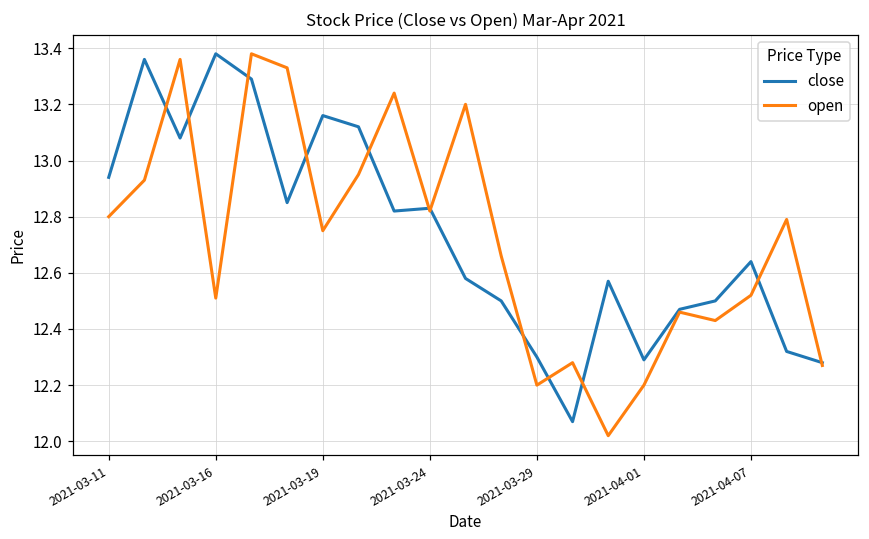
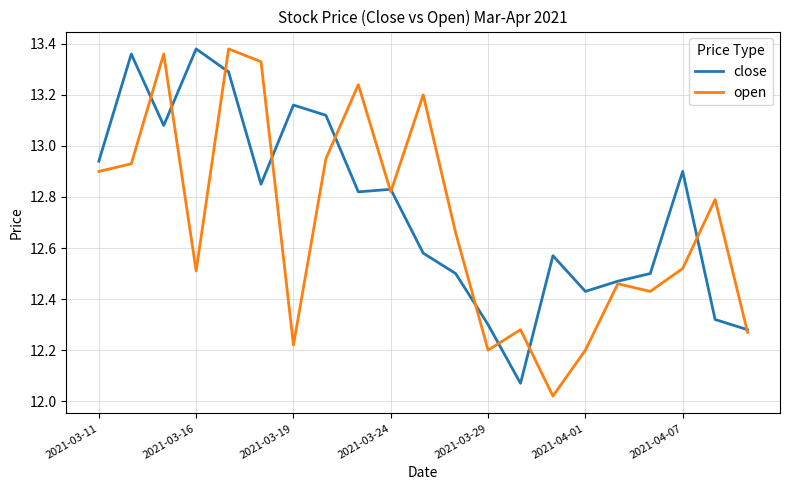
  {
    "close": {
      "2021-03-11": 12.94,
      "2021-03-16": 13.38,
      "2021-03-19": 13.16,
      "2021-03-24": 12.83,
      "2021-03-29": 12.30,
-     "2021-04-01": 12.29,
-     "2021-04-07": 12.64
+     "2021-04-01": 12.43,
+     "2021-04-07": 12.90
    },
    "open": {
-     "2021-03-11": 12.8,
+     "2021-03-11": 12.9,
      "2021-03-16": 12.51,
-     "2021-03-19": 12.75,
+     "2021-03-19": 12.22,
      "2021-03-24": 12.82,
      "2021-03-29": 12.20,
      "2021-04-01": 12.20,
      "2021-04-07": 12.52
    }
  }
